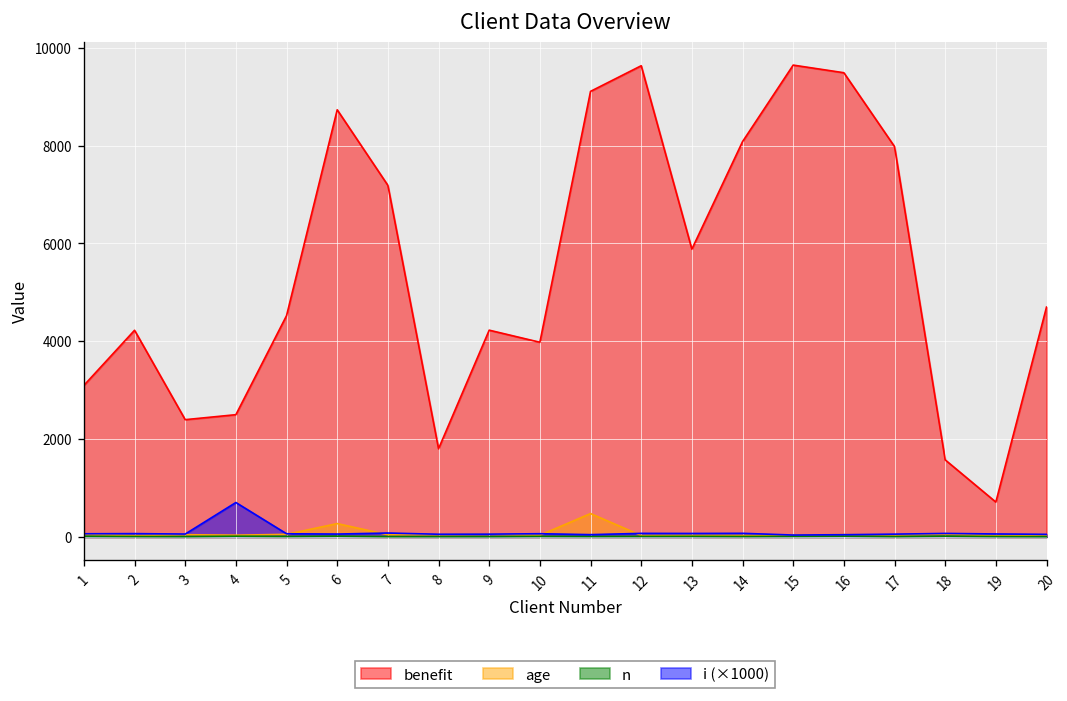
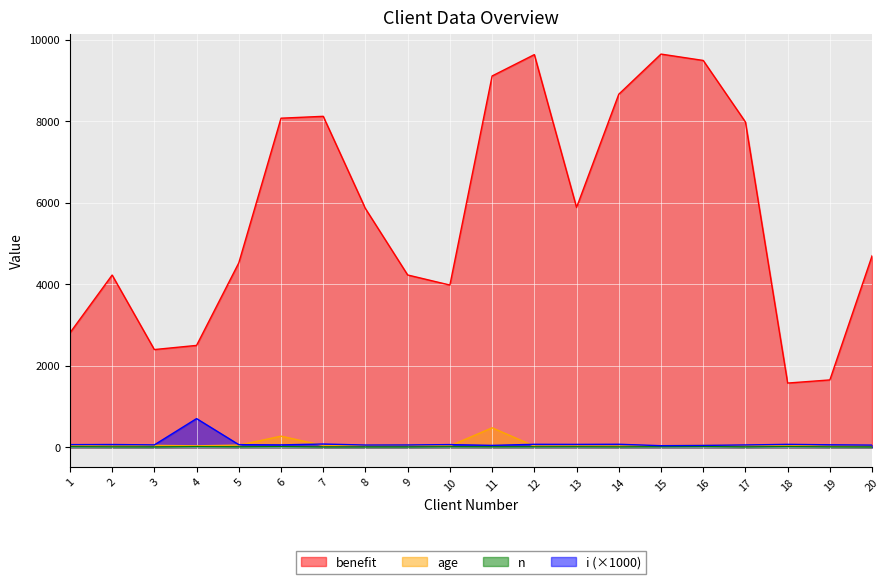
  {
    "benefit": {
-     "1": 3100,
+     "1": 2800,
      "2": 4200,
      "3": 2400,
      "4": 2500,
      "5": 4500,
-     "6": 8700,
-     "7": 7200,
-     "8": 1800,
+     "6": 8100,
+     "7": 8100,
+     "8": 5900,
      "9": 4200,
      "10": 4000,
      "11": 9100,
      "12": 9600,
      "13": 5900,
-     "14": 8100,
+     "14": 8700,
      "15": 9600,
      "16": 9500,
      "17": 8000,
      "18": 1600,
-     "19": 700,
+     "19": 1700,
      "20": 4700
    },
    "age": {
      "6": 300,
      "11": 500
    },
    "i (×1000)": {
      "4": 700
    }
  }
